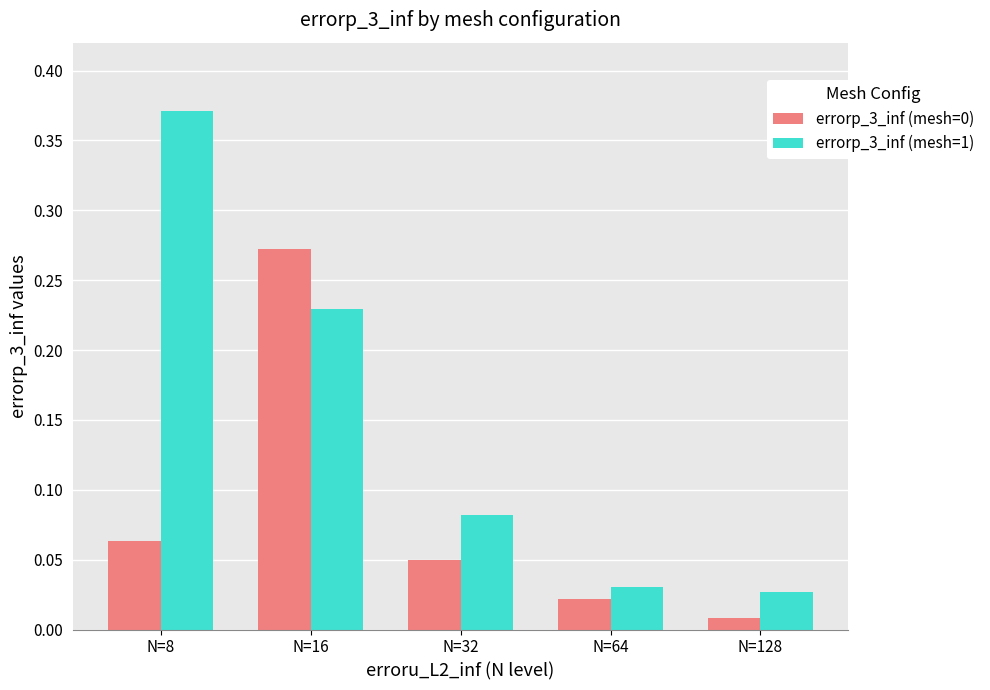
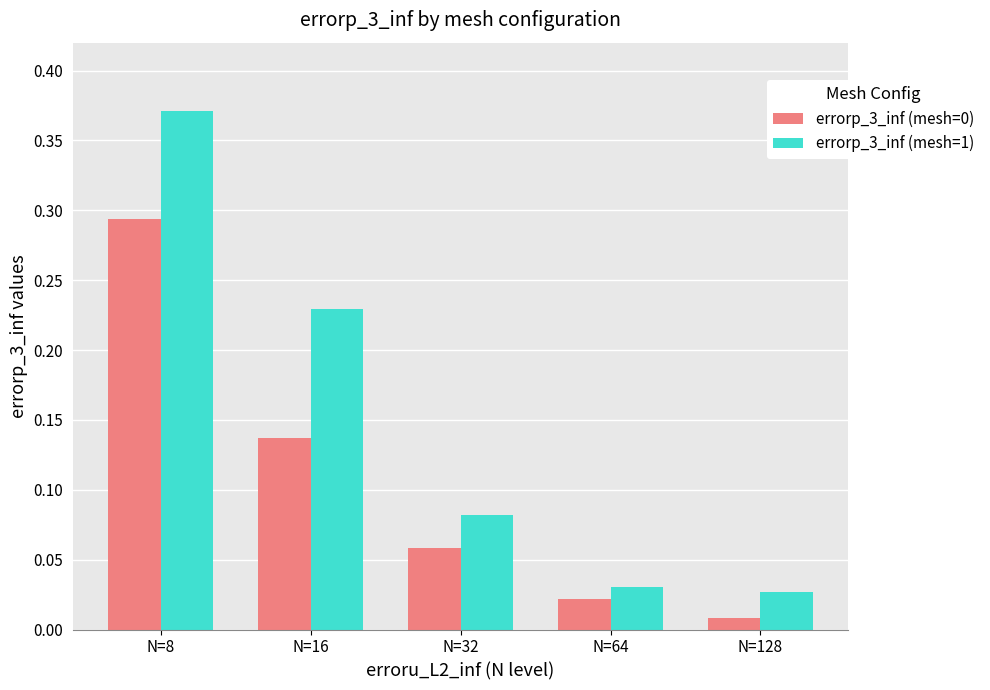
  {
    "errorp_3_inf (mesh=0)": {
-     "N=8": 0.063,
-     "N=16": 0.273,
-     "N=32": 0.050,
+     "N=8": 0.294,
+     "N=16": 0.137,
+     "N=32": 0.058,
      "N=64": 0.022,
      "N=128": 0.008
    },
    "errorp_3_inf (mesh=1)": {
      "N=8": 0.371,
      "N=16": 0.229,
      "N=32": 0.082,
      "N=64": 0.031,
      "N=128": 0.027
    }
  }
